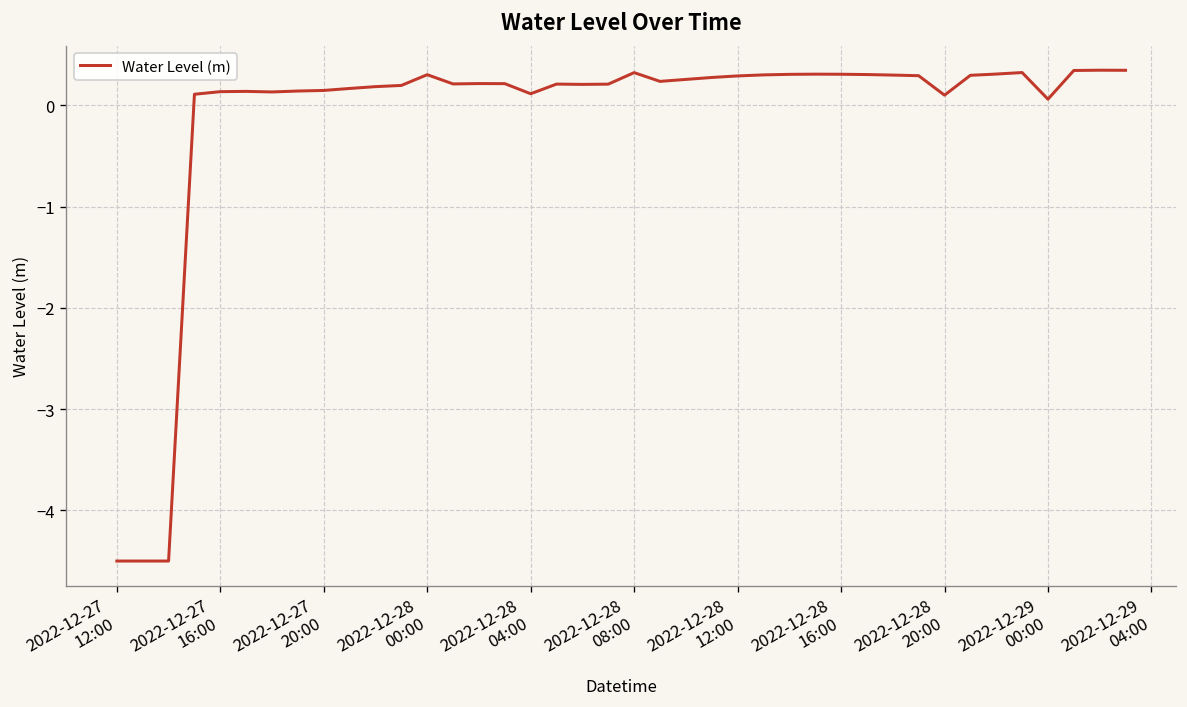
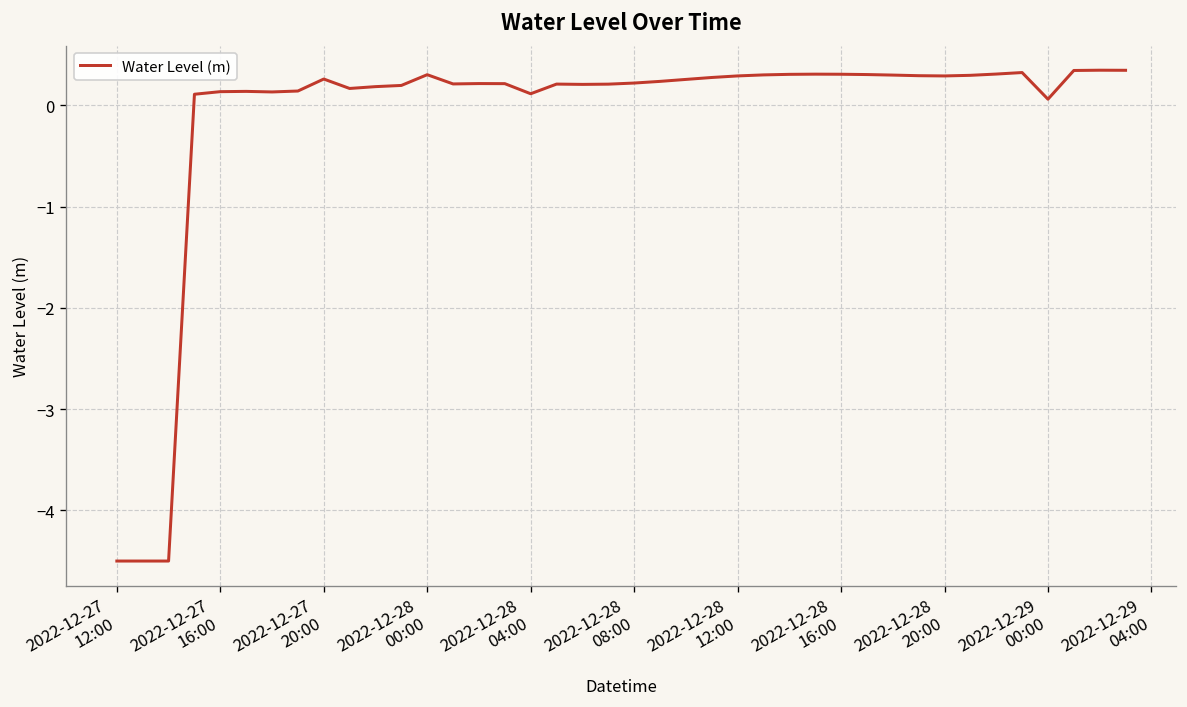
  {
    "2022-12-27 12:00": -4.5,
    "2022-12-27 16:00": 0.1,
-   "2022-12-27 20:00": 0.1,
+   "2022-12-27 20:00": 0.3,
    "2022-12-28 00:00": 0.3,
    "2022-12-28 04:00": 0.1,
-   "2022-12-28 08:00": 0.3,
+   "2022-12-28 08:00": 0.2,
    "2022-12-28 12:00": 0.3,
    "2022-12-28 16:00": 0.3,
-   "2022-12-28 20:00": 0.1,
+   "2022-12-28 20:00": 0.3,
    "2022-12-29 00:00": 0.1
  }
